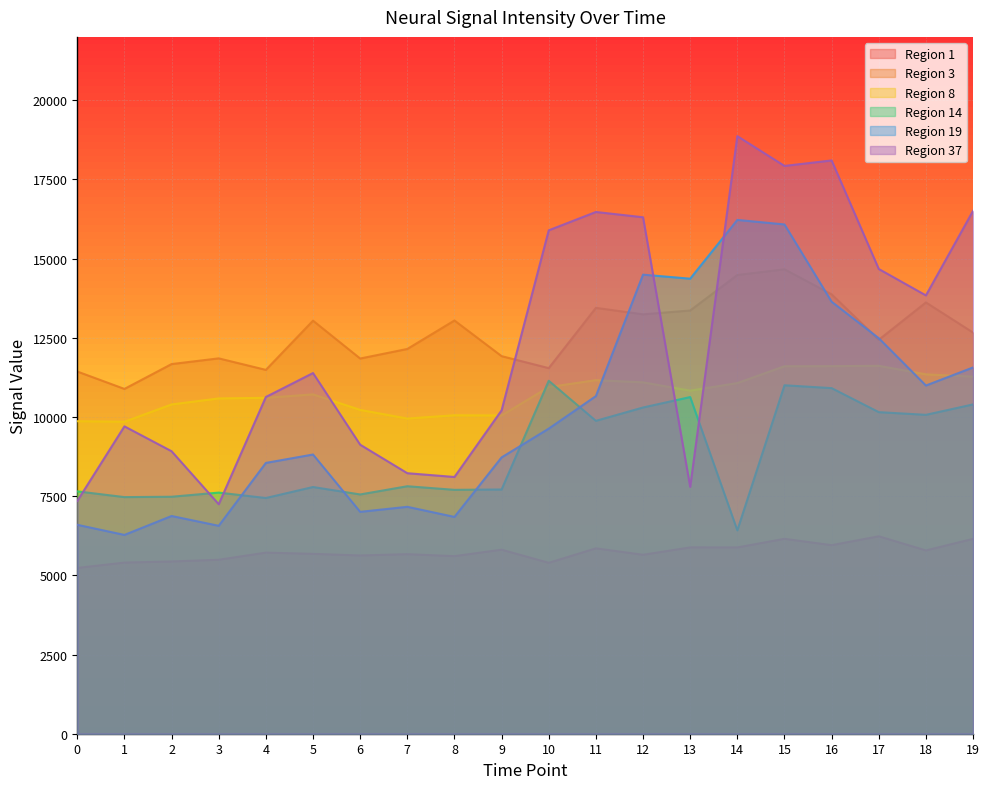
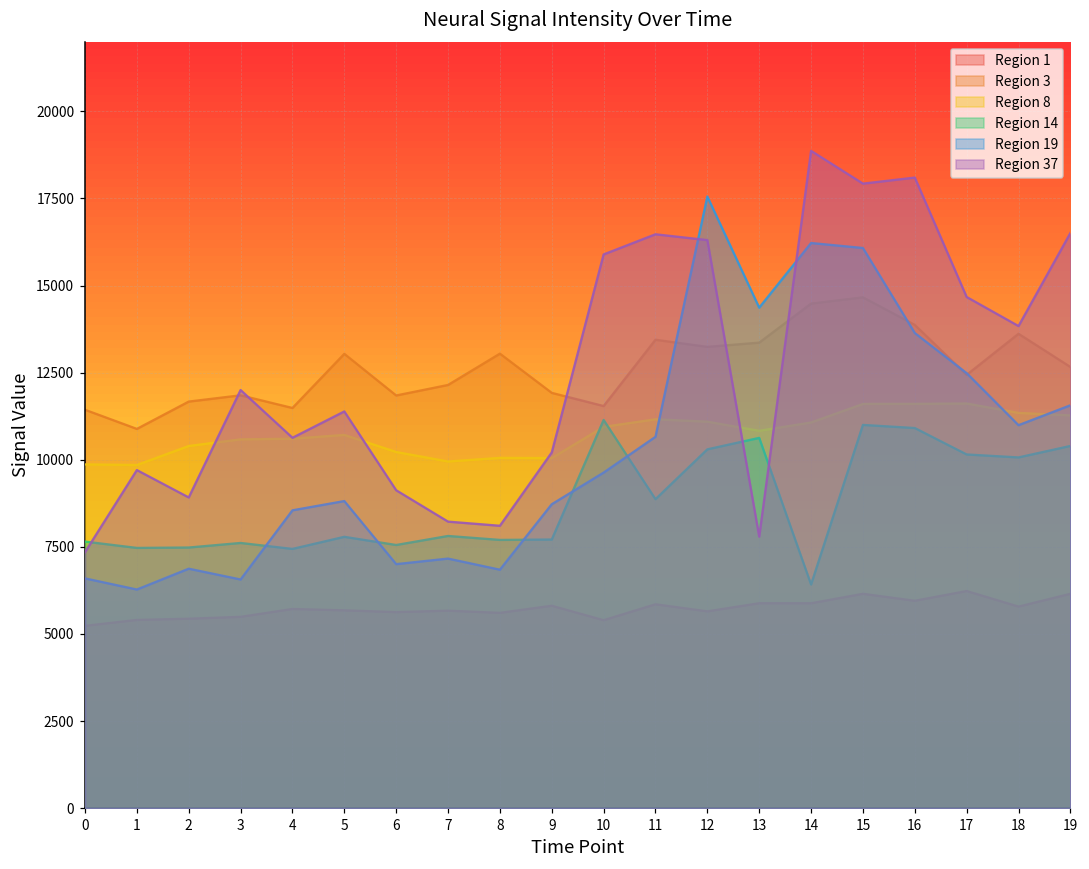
  {
    "Region 14": {
      "0": 7700,
      "1": 7500,
      "2": 7500,
      "3": 7600,
      "4": 7400,
      "5": 7800,
      "6": 7600,
      "7": 7800,
      "8": 7700,
      "9": 7700,
      "10": 11100,
-     "11": 9900,
+     "11": 8900,
      "12": 10300,
      "13": 10600,
      "14": 6400,
      "15": 11000,
      "16": 10900,
      "17": 10200,
      "18": 10100,
      "19": 10400
    },
    "Region 19": {
      "0": 6600,
      "1": 6300,
      "2": 6900,
      "3": 6600,
      "4": 8500,
      "5": 8800,
      "6": 7000,
      "7": 7200,
      "8": 6800,
      "9": 8700,
      "10": 9600,
      "11": 10700,
-     "12": 14500,
+     "12": 17600,
      "13": 14400,
      "14": 16200,
      "15": 16100,
      "16": 13600,
      "18": 11000,
      "19": 11600
    },
    "Region 37": {
      "0": 7300,
      "1": 9700,
      "2": 8900,
-     "3": 7200,
+     "3": 12000,
      "5": 11400,
      "6": 9100,
      "7": 8200,
      "8": 8100,
      "9": 10200,
      "10": 15900,
      "11": 16500,
      "12": 16300,
      "13": 7800,
      "14": 18900,
      "15": 17900,
      "16": 18100,
      "17": 14700,
      "18": 13800,
      "19": 16500
    }
  }
